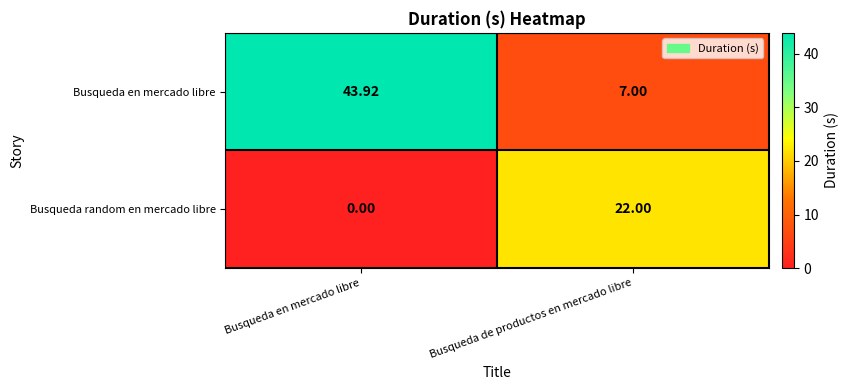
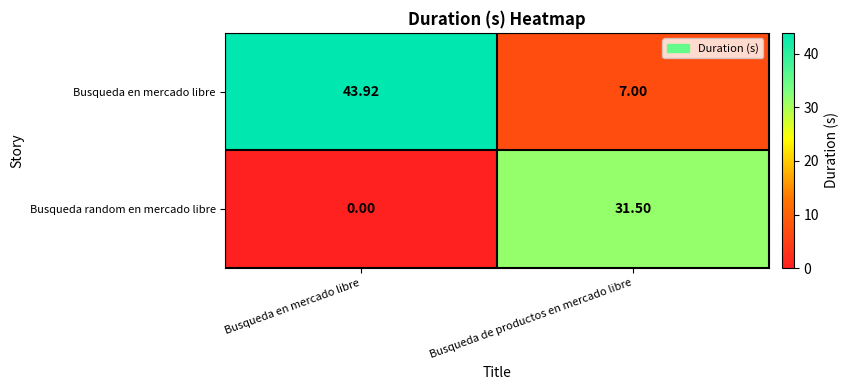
  {
    "Busqueda en mercado libre": {
      "Busqueda en mercado libre": 43.92,
      "Busqueda de productos en mercado libre": 7.00
    },
    "Busqueda random en mercado libre": {
      "Busqueda en mercado libre": 0.00,
-     "Busqueda de productos en mercado libre": 22.00
+     "Busqueda de productos en mercado libre": 31.50
    }
  }
